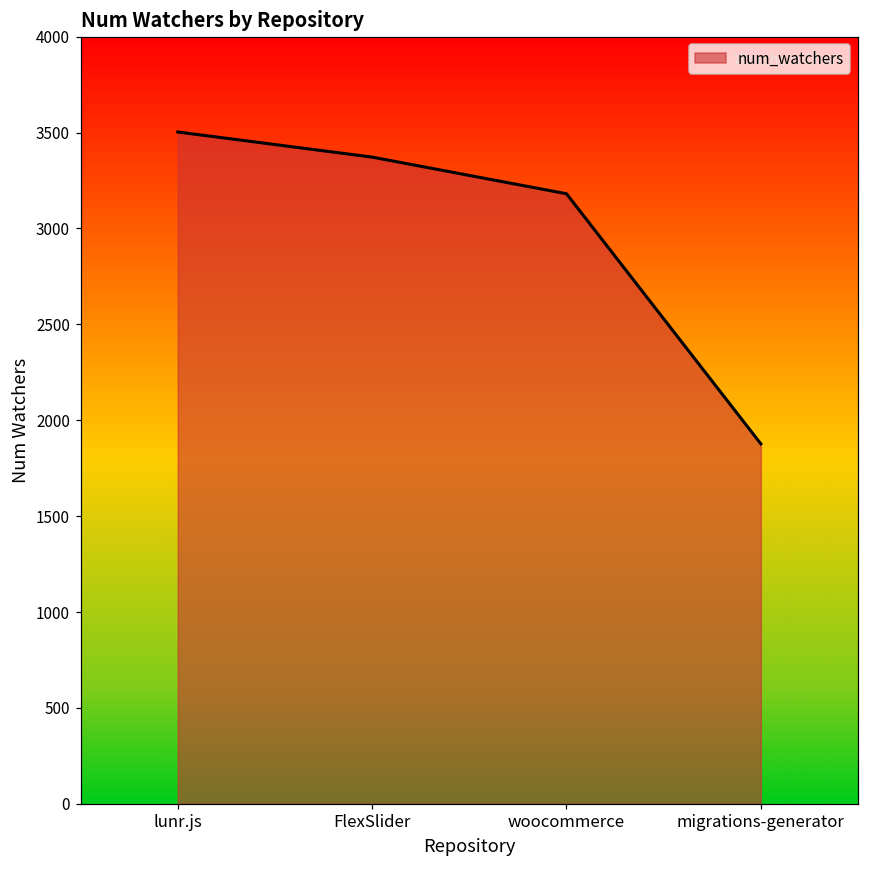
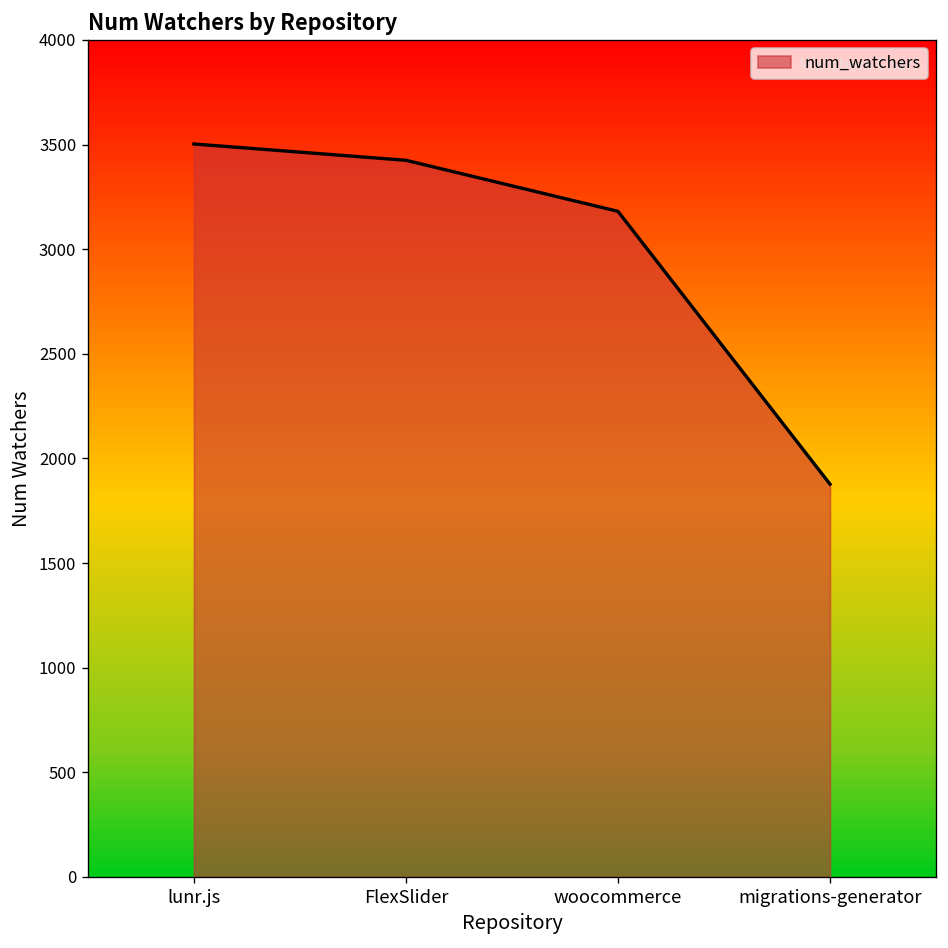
  {
    "lunr.js": 3500,
-   "FlexSlider": 3370,
+   "FlexSlider": 3430,
    "woocommerce": 3180,
    "migrations-generator": 1880
  }
